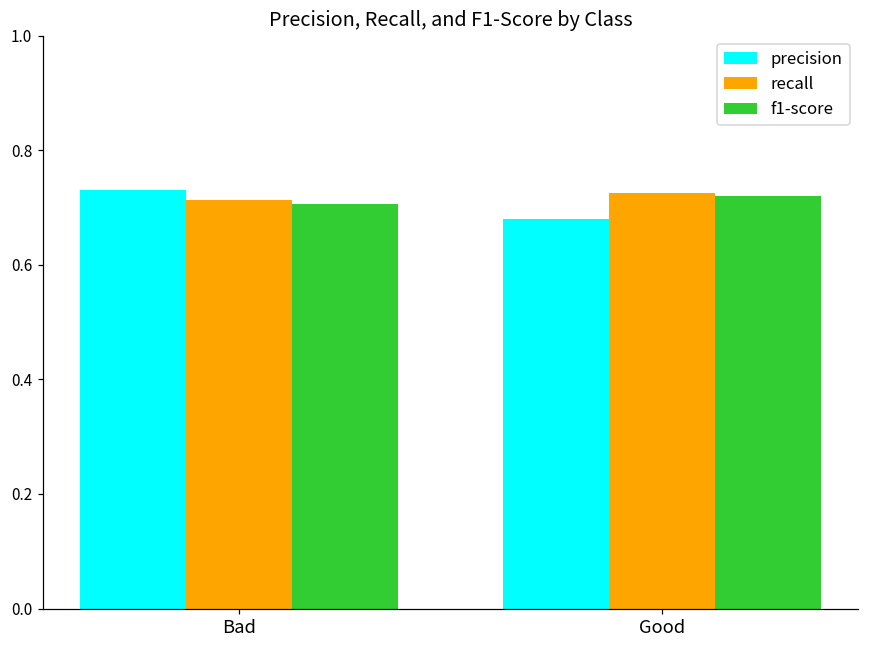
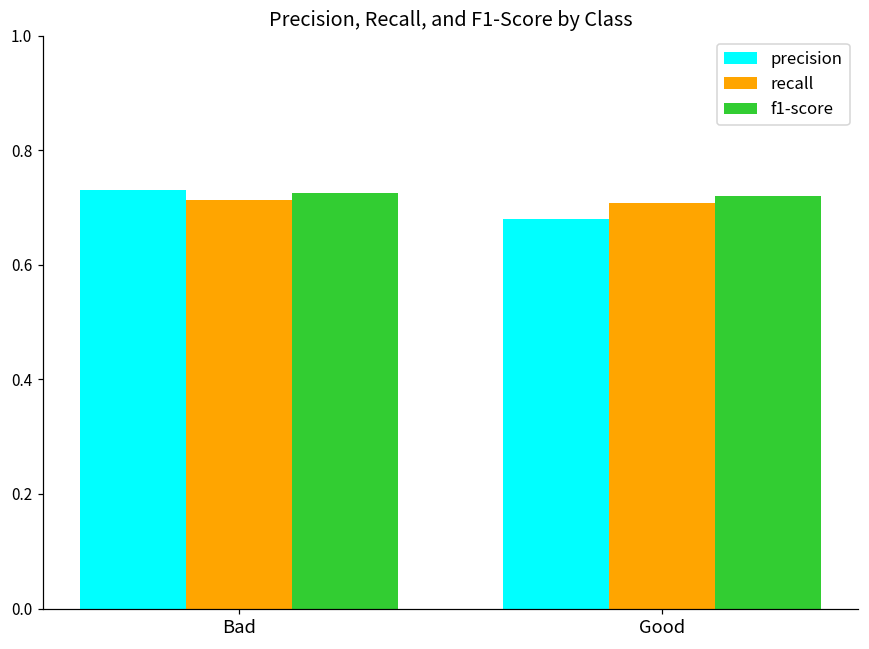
  {
    "precision": {
      "Bad": 0.73,
      "Good": 0.68
    },
    "recall": {
      "Bad": 0.71,
-     "Good": 0.73
+     "Good": 0.71
    },
    "f1-score": {
-     "Bad": 0.71,
+     "Bad": 0.73,
      "Good": 0.72
    }
  }
